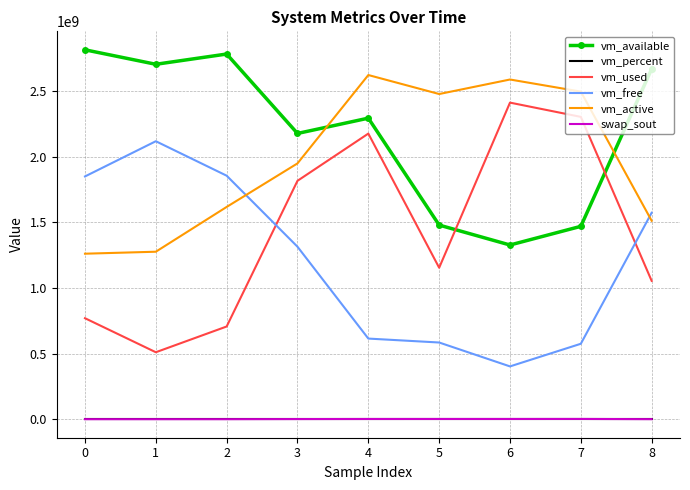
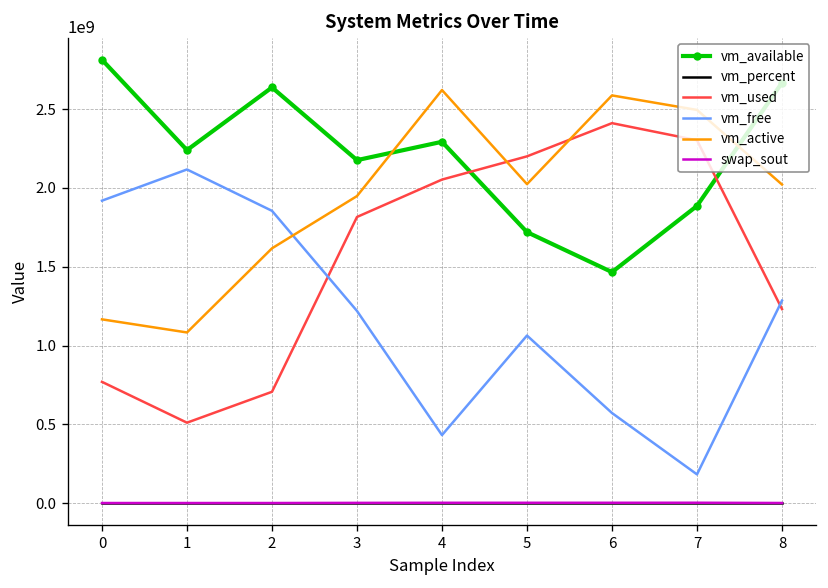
  {
    "vm_available": {
      "0": 2810000000,
-     "1": 2700000000,
-     "2": 2780000000,
+     "1": 2240000000,
+     "2": 2640000000,
      "3": 2180000000,
      "4": 2290000000,
-     "5": 1480000000,
-     "6": 1330000000,
-     "7": 1470000000
+     "5": 1720000000,
+     "6": 1470000000,
+     "7": 1890000000
    },
    "swap_sout": {
      "0": 0,
      "1": 0,
      "2": 0,
      "3": 0,
      "4": 0,
      "5": 0,
      "6": 0,
      "7": 0,
      "8": 0
    },
    "vm_used": {
      "0": 770000000,
      "1": 510000000,
      "2": 710000000,
      "3": 1820000000,
-     "4": 2180000000,
-     "5": 1150000000,
+     "4": 2050000000,
+     "5": 2200000000,
      "6": 2410000000,
-     "8": 1050000000
+     "8": 1230000000
    },
    "vm_free": {
-     "0": 1850000000,
+     "0": 1920000000,
      "1": 2120000000,
      "2": 1850000000,
-     "3": 1310000000,
-     "4": 610000000,
-     "5": 580000000,
-     "6": 400000000,
-     "7": 570000000,
-     "8": 1570000000
+     "3": 1220000000,
+     "4": 430000000,
+     "5": 1060000000,
+     "6": 570000000,
+     "7": 180000000,
+     "8": 1280000000
    },
    "vm_active": {
-     "0": 1260000000,
-     "1": 1280000000,
+     "0": 1170000000,
+     "1": 1080000000,
      "2": 1620000000,
      "3": 1950000000,
      "4": 2620000000,
-     "5": 2480000000,
+     "5": 2020000000,
      "6": 2590000000,
-     "8": 1510000000
+     "8": 2020000000
    }
  }
